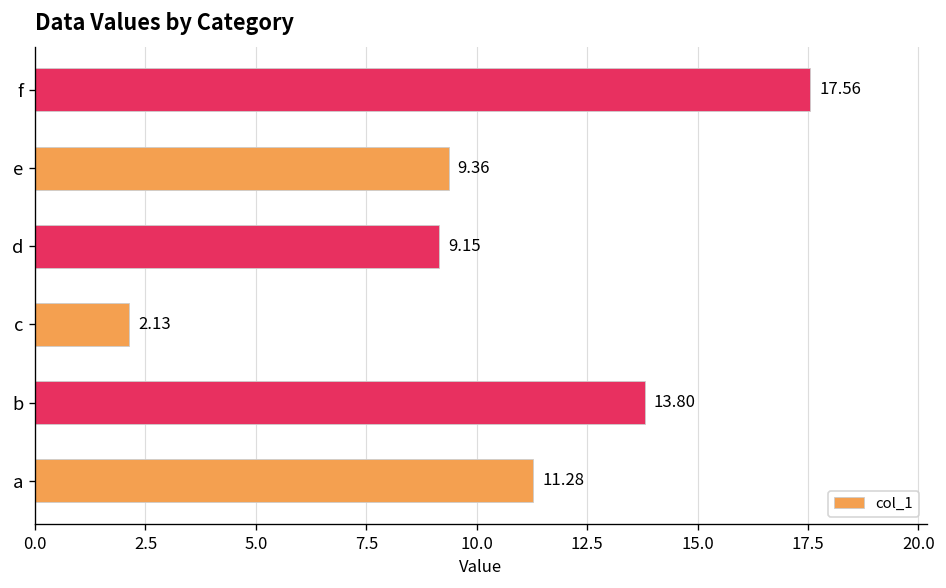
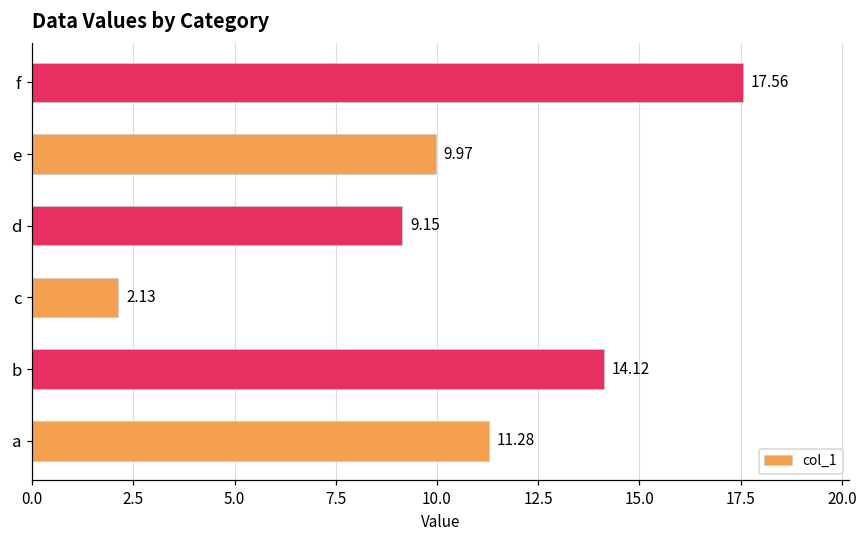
  {
    "f": 17.56,
-   "e": 9.36,
+   "e": 9.97,
    "d": 9.15,
    "c": 2.13,
-   "b": 13.80,
+   "b": 14.12,
    "a": 11.28
  }
